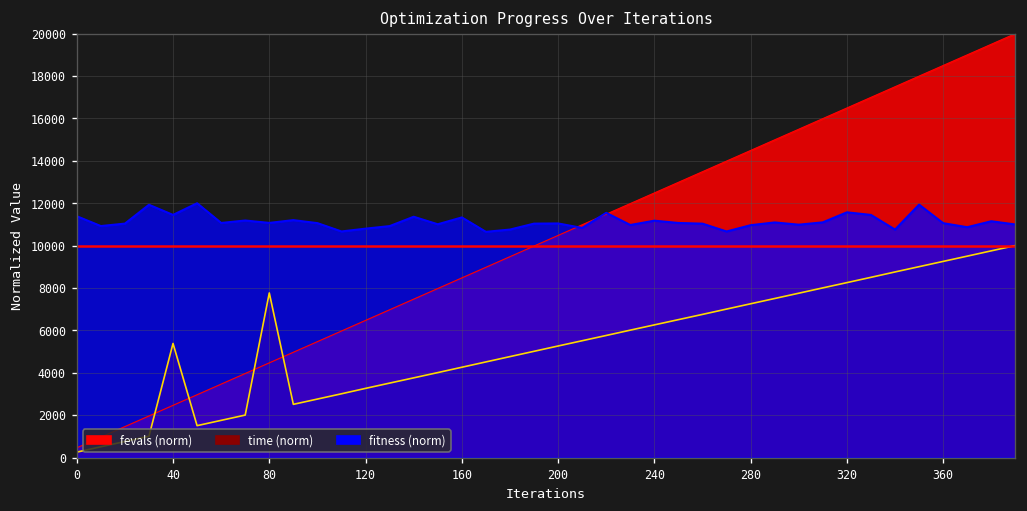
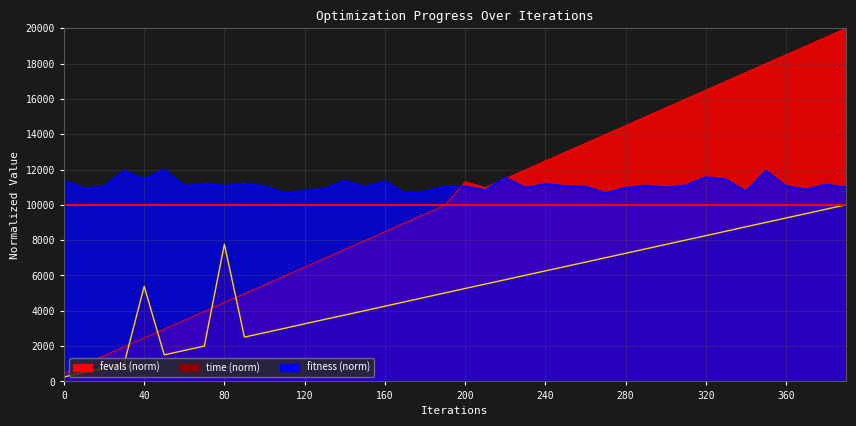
  {
    "fevals (norm)": {
      "0": 500,
      "40": 2500,
      "80": 4500,
      "120": 6500,
      "160": 8500,
-     "200": 10500,
+     "200": 11300,
      "240": 12500,
      "280": 14500,
      "320": 16500,
      "360": 18500
    },
    "time (norm)": {
      "0": 300,
      "40": 5400,
      "80": 7800,
      "120": 3300,
      "160": 4300,
      "200": 5300,
      "240": 6300,
      "280": 7300,
      "320": 8300,
      "360": 9300
    },
    "fitness (norm)": {
      "0": 11400,
      "40": 11400,
      "80": 11100,
      "120": 10800,
      "160": 11300,
      "200": 11000,
      "240": 11200,
      "280": 11000,
      "320": 11600,
      "360": 11100
    }
  }
